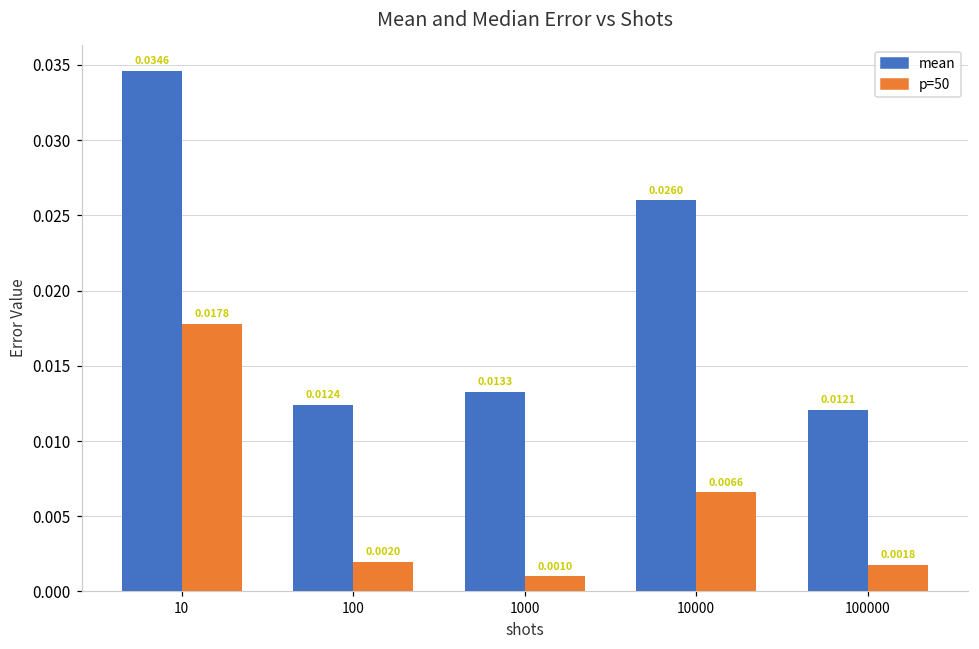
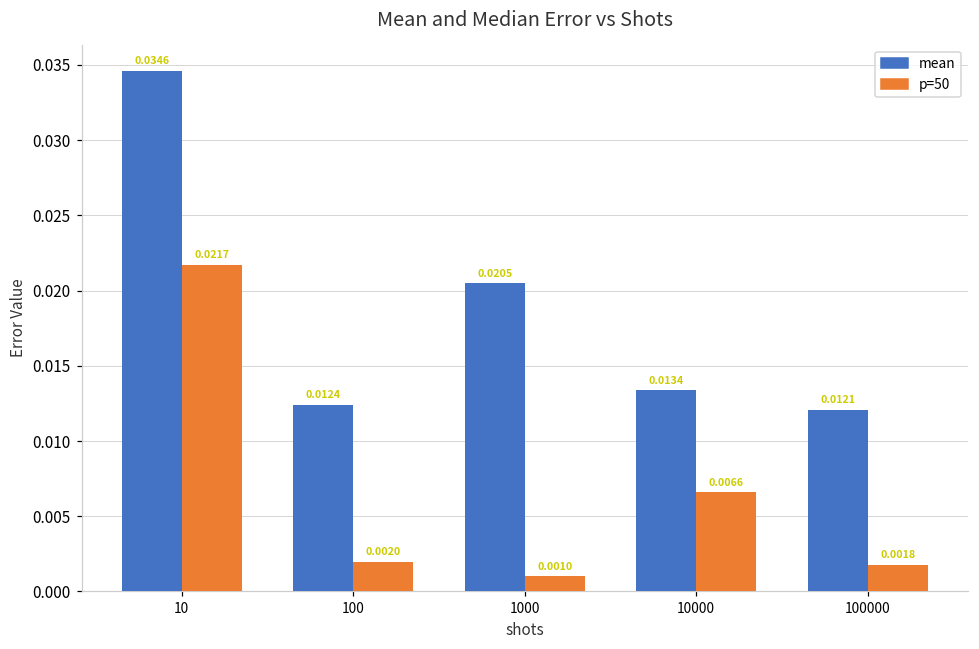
  {
    "mean": {
      "10": 0.0346,
      "100": 0.0124,
-     "1000": 0.0133,
-     "10000": 0.0260,
+     "1000": 0.0205,
+     "10000": 0.0134,
      "100000": 0.0121
    },
    "p=50": {
-     "10": 0.0178,
+     "10": 0.0217,
      "100": 0.0020,
      "1000": 0.0010,
      "10000": 0.0066,
      "100000": 0.0018
    }
  }
